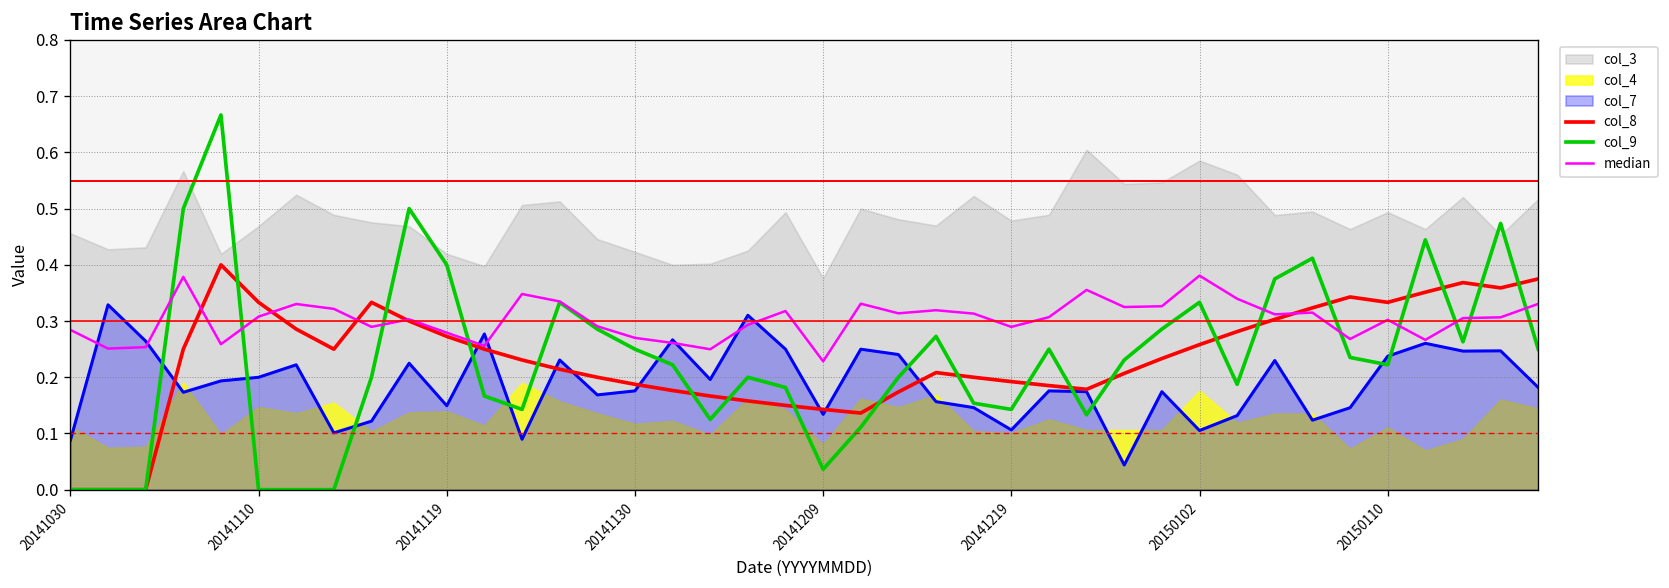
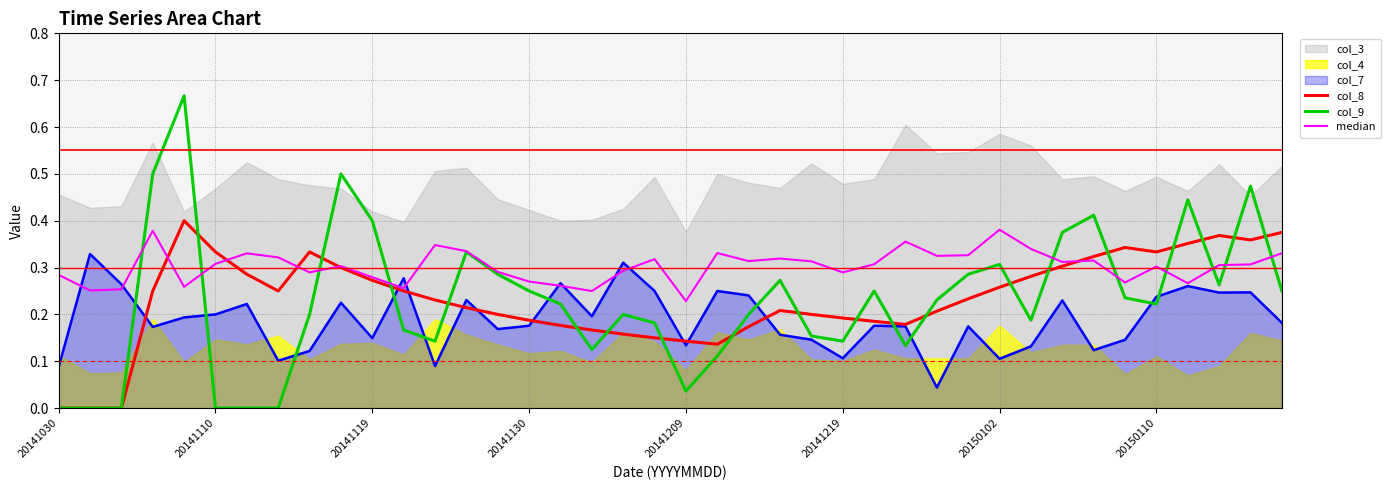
  {
    "col_7": {
      "20141030": 0.09,
      "20141110": 0.20,
      "20141119": 0.15,
      "20141130": 0.18,
      "20141209": 0.13,
      "20141219": 0.11,
      "20150102": 0.11,
      "20150110": 0.24
    },
    "col_3": {
      "20141030": 0.46,
      "20141110": 0.47,
      "20141119": 0.42,
      "20141130": 0.42,
      "20141209": 0.38,
      "20141219": 0.48,
      "20150102": 0.59,
      "20150110": 0.49
    },
    "col_4": {
      "20141030": 0.11,
      "20141110": 0.15,
      "20141119": 0.14,
      "20141130": 0.12,
      "20141209": 0.08,
      "20141219": 0.10,
      "20150102": 0.18,
      "20150110": 0.11
    },
    "col_8": {
      "20141110": 0.33,
      "20141119": 0.27,
      "20141130": 0.19,
      "20141209": 0.14,
      "20141219": 0.19,
      "20150102": 0.26,
      "20150110": 0.33
    },
    "col_9": {
      "20141110": 0.00,
      "20141119": 0.40,
      "20141130": 0.25,
      "20141209": 0.04,
      "20141219": 0.14,
-     "20150102": 0.33,
+     "20150102": 0.31,
      "20150110": 0.22
    },
    "median": {
      "20141030": 0.28,
      "20141110": 0.31,
      "20141119": 0.28,
      "20141130": 0.27,
      "20141209": 0.23,
      "20141219": 0.29,
      "20150102": 0.38,
      "20150110": 0.30
    }
  }
